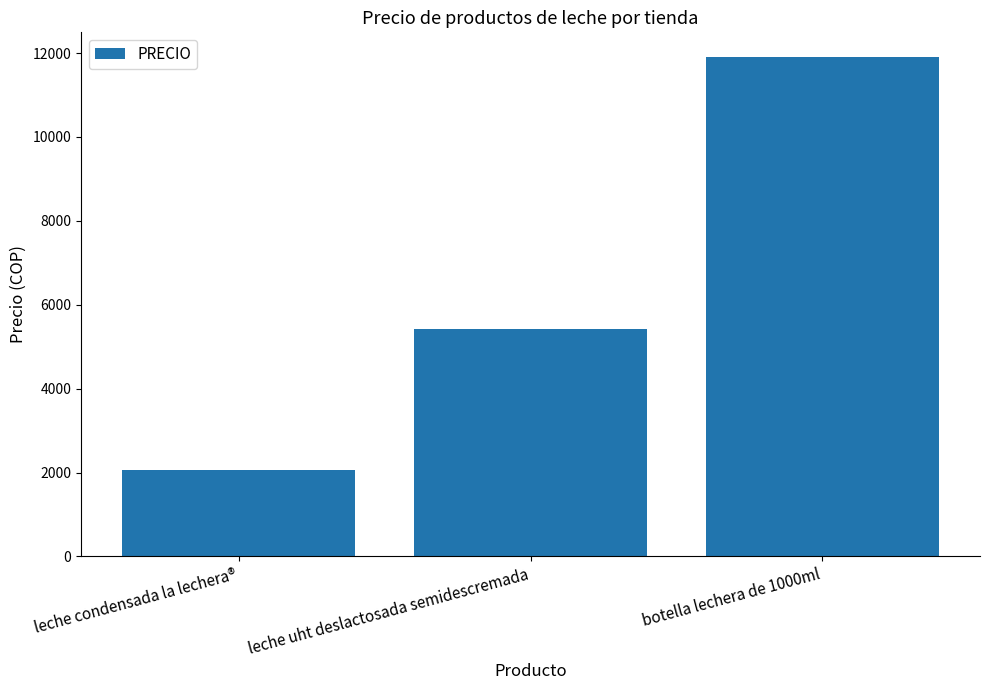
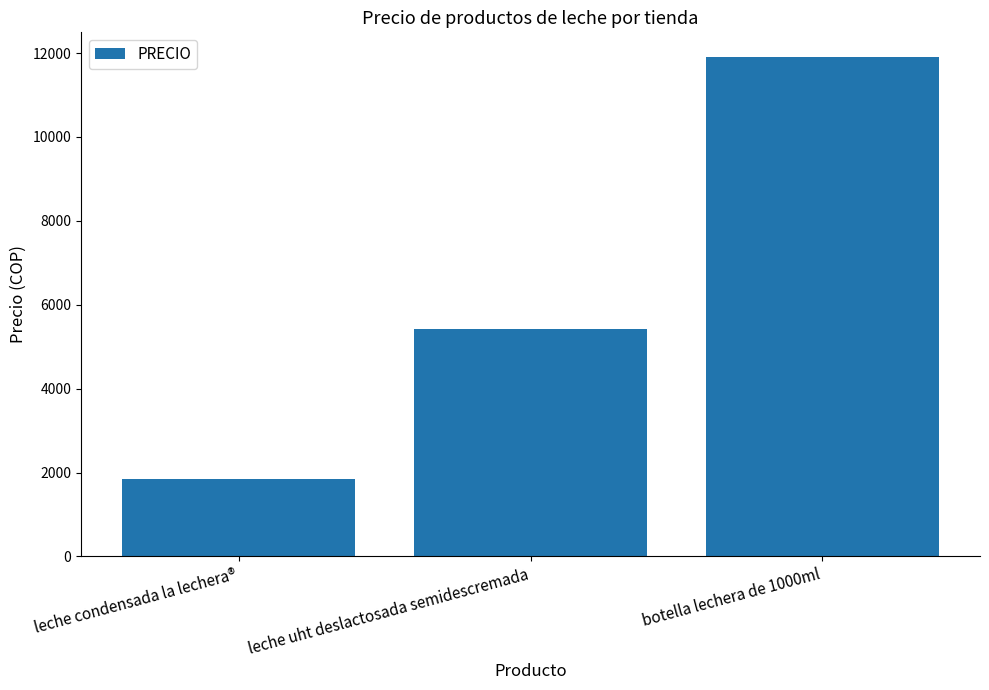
  {
-   "leche condensada la lechera®": 2100,
+   "leche condensada la lechera®": 1800,
    "leche uht deslactosada semidescremada": 5400,
    "botella lechera de 1000ml": 11900
  }
